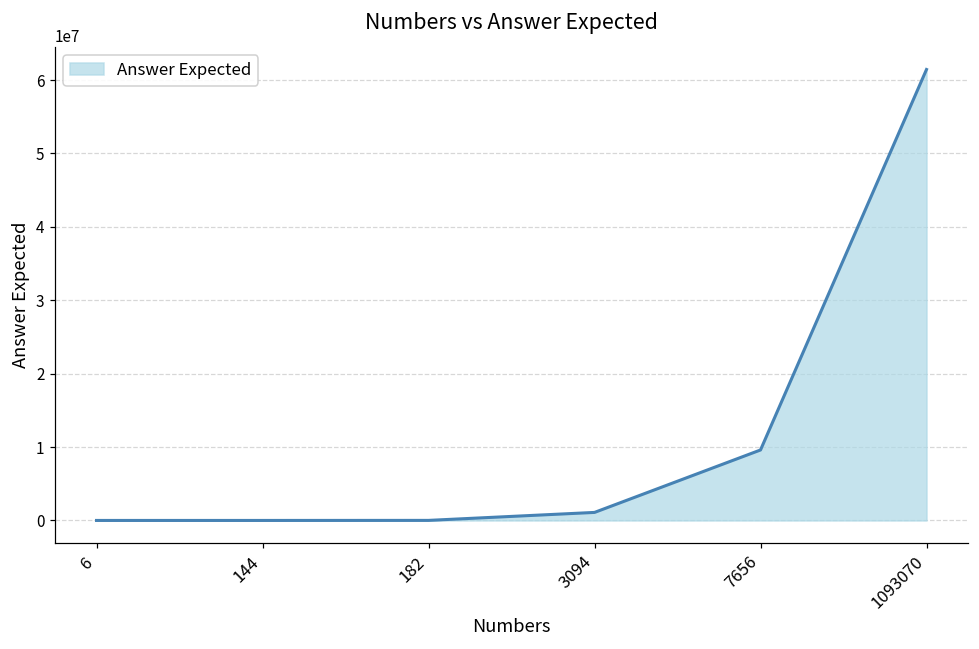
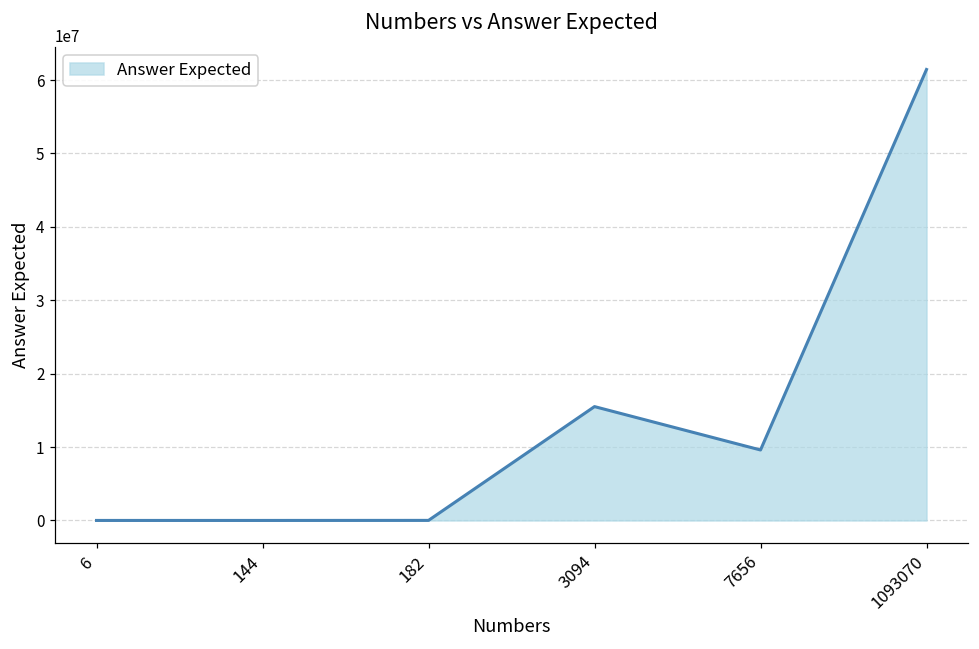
  {
    "6": 0,
    "144": 0,
    "182": 0,
-   "3094": 1000000,
+   "3094": 16000000,
    "7656": 10000000,
    "1093070": 61000000
  }
